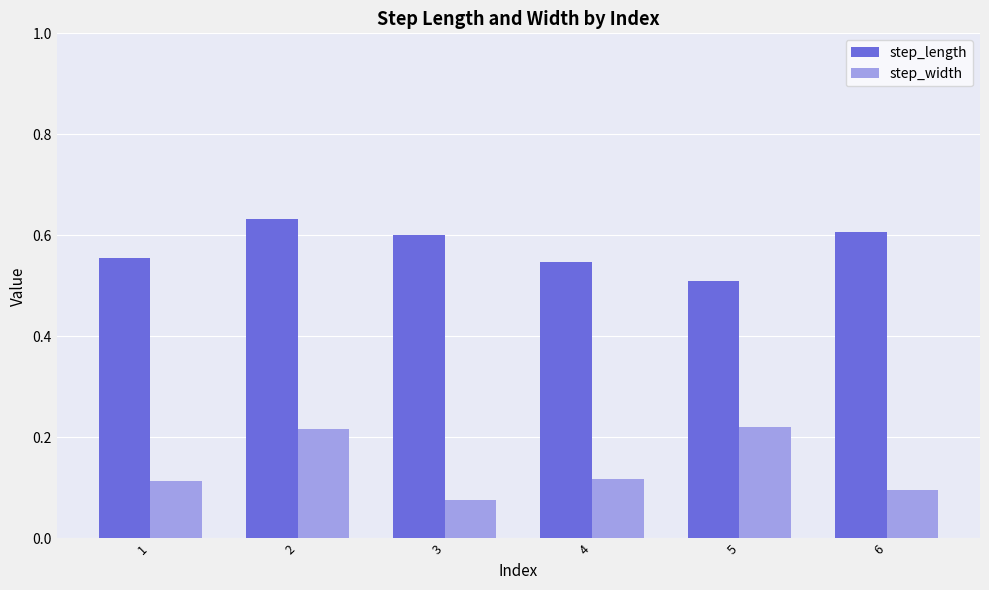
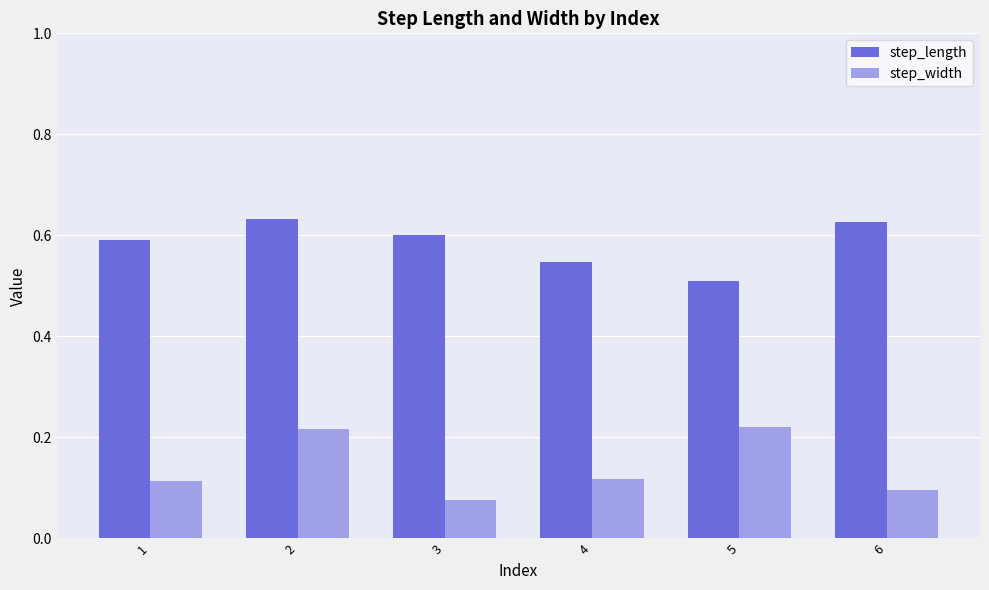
  {
    "step_length": {
-     "1": 0.56,
+     "1": 0.59,
      "2": 0.63,
      "3": 0.60,
      "4": 0.55,
      "5": 0.51,
-     "6": 0.61
+     "6": 0.63
    },
    "step_width": {
      "1": 0.11,
      "2": 0.22,
      "3": 0.08,
      "4": 0.12,
      "5": 0.22,
      "6": 0.10
    }
  }
